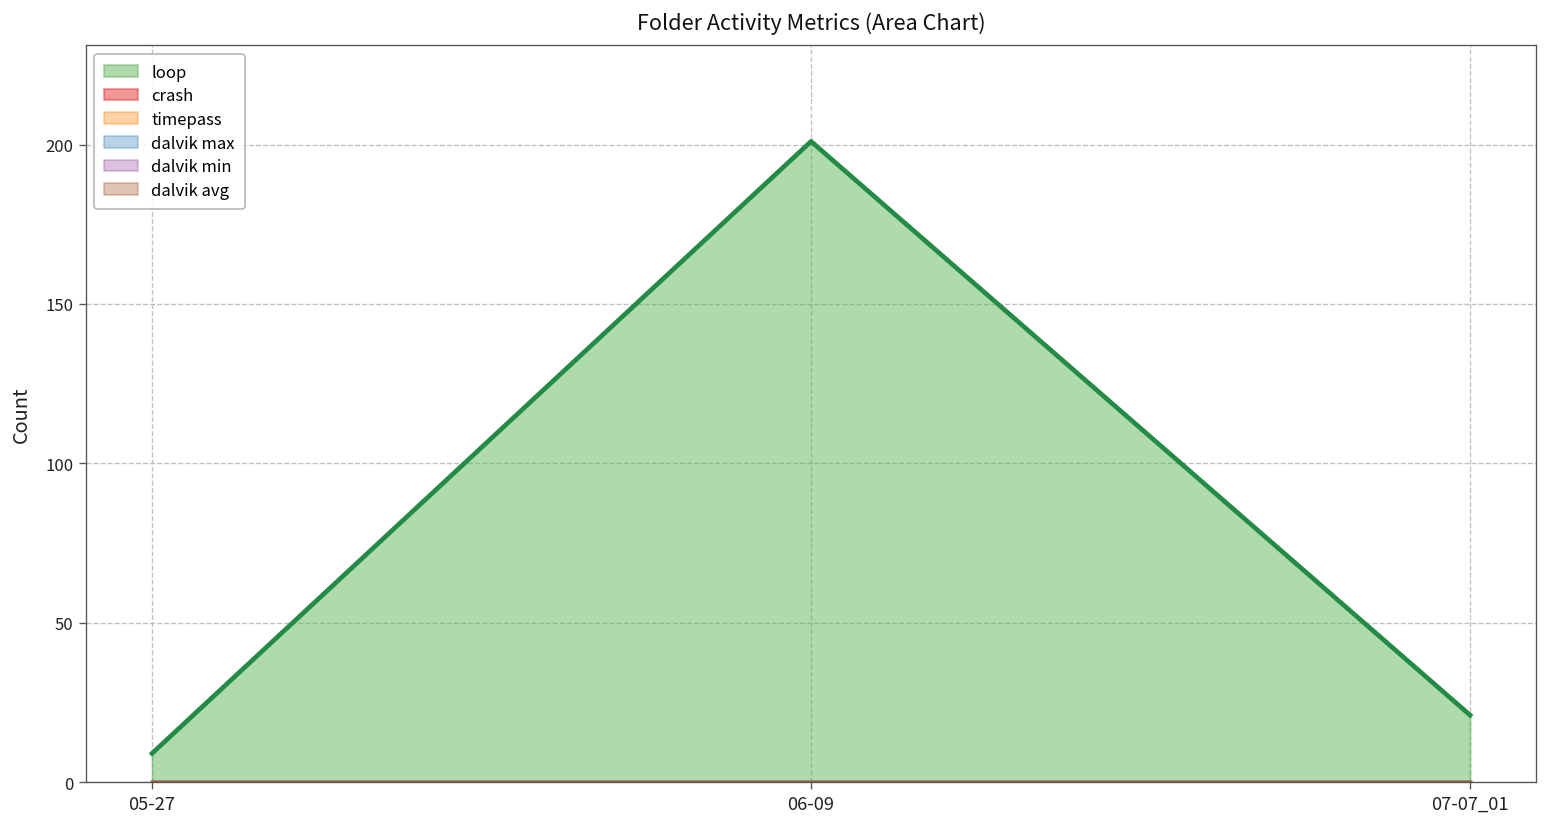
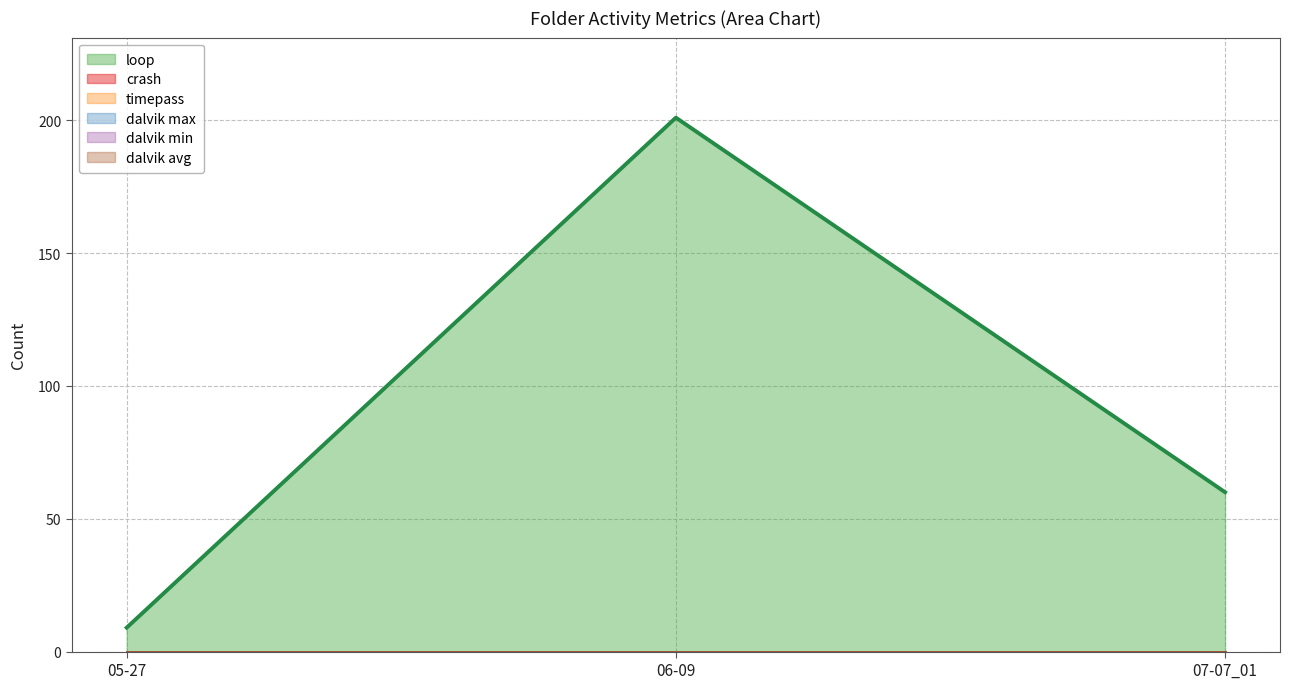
  {
    "loop": {
      "05-27": 9,
      "06-09": 201,
-     "07-07_01": 21
+     "07-07_01": 60
    },
    "dalvik avg": {
      "05-27": 0,
      "06-09": 0,
      "07-07_01": 0
    }
  }
